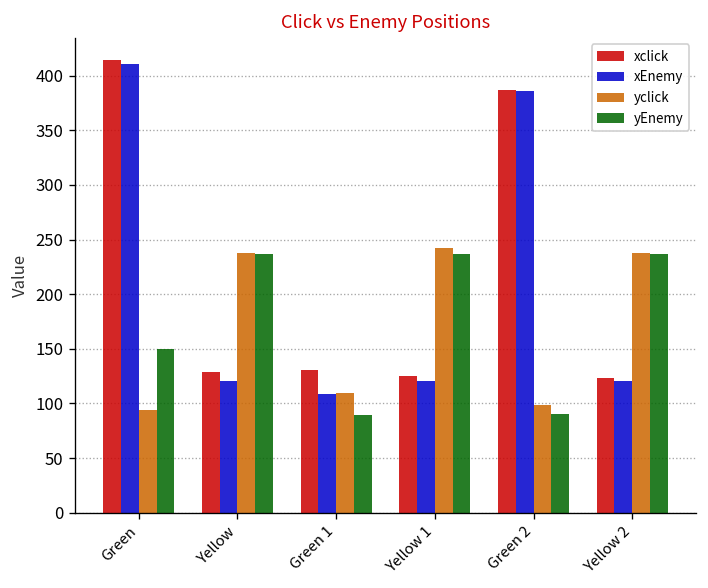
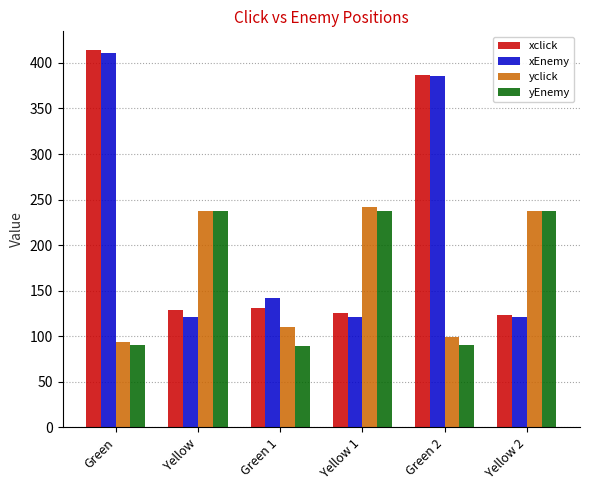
  {
    "xclick": {
      "Green": 410,
      "Yellow": 130,
      "Green 1": 130,
      "Yellow 1": 130,
      "Green 2": 390,
      "Yellow 2": 120
    },
    "xEnemy": {
      "Green": 410,
      "Yellow": 120,
-     "Green 1": 110,
+     "Green 1": 140,
      "Yellow 1": 120,
      "Green 2": 390,
      "Yellow 2": 120
    },
    "yclick": {
      "Green": 90,
      "Yellow": 240,
      "Green 1": 110,
      "Yellow 1": 240,
      "Green 2": 100,
      "Yellow 2": 240
    },
    "yEnemy": {
-     "Green": 150,
+     "Green": 90,
      "Yellow": 240,
      "Green 1": 90,
      "Yellow 1": 240,
      "Green 2": 90,
      "Yellow 2": 240
    }
  }
